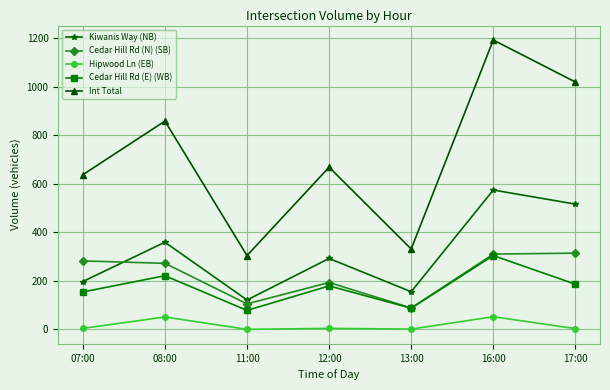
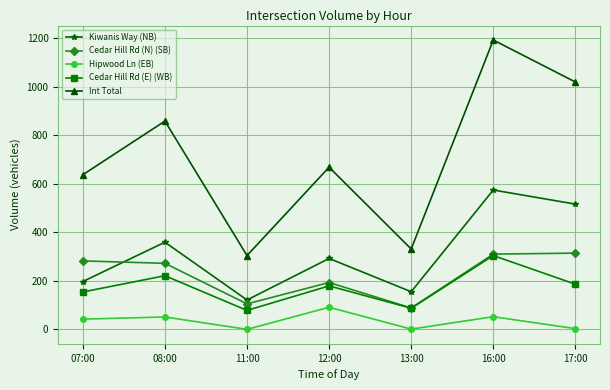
  {
    "Hipwood Ln (EB)": {
-     "07:00": 0,
+     "07:00": 40,
      "08:00": 50,
      "11:00": 0,
-     "12:00": 0,
+     "12:00": 90,
      "13:00": 0,
      "16:00": 50,
      "17:00": 0
    }
  }
